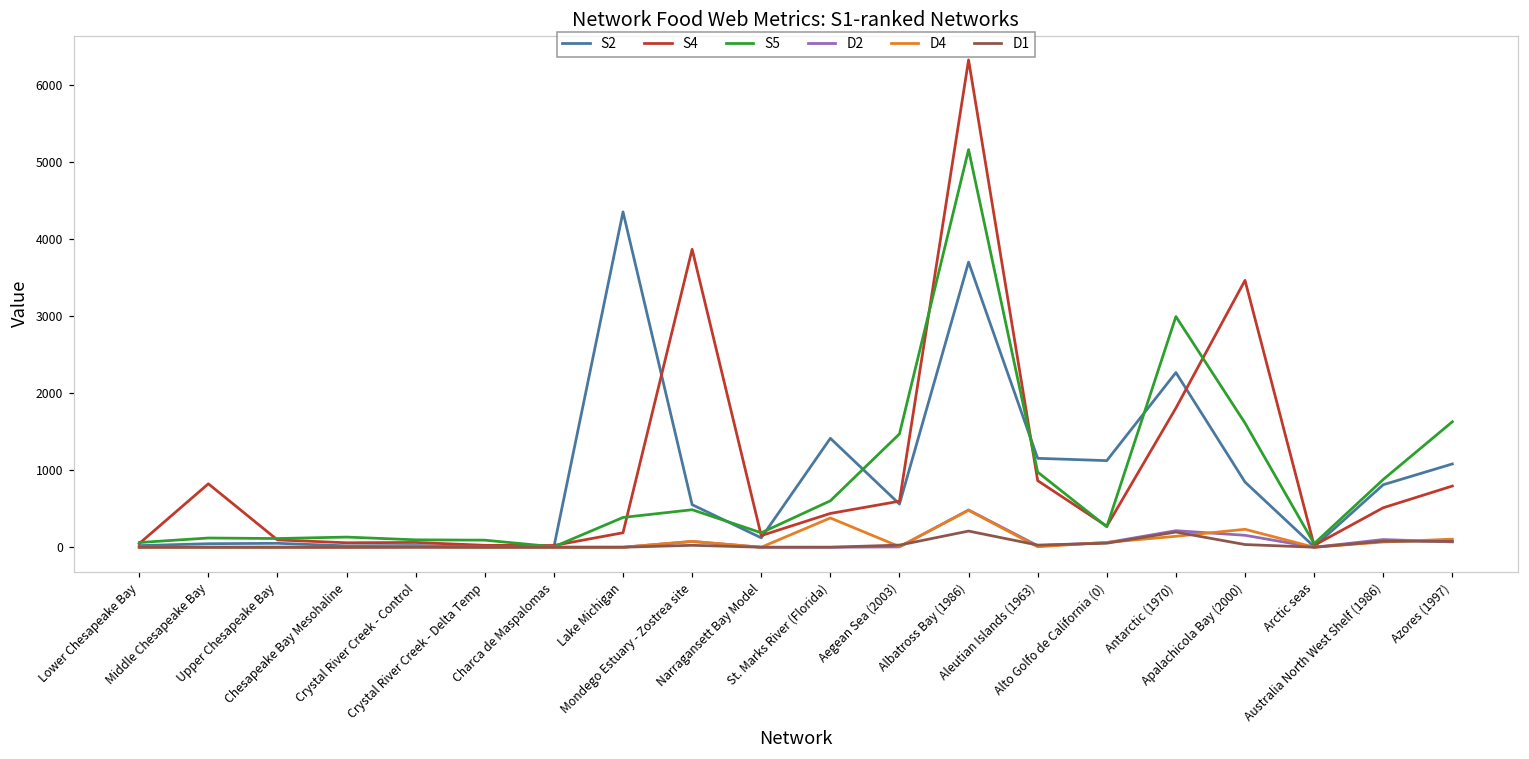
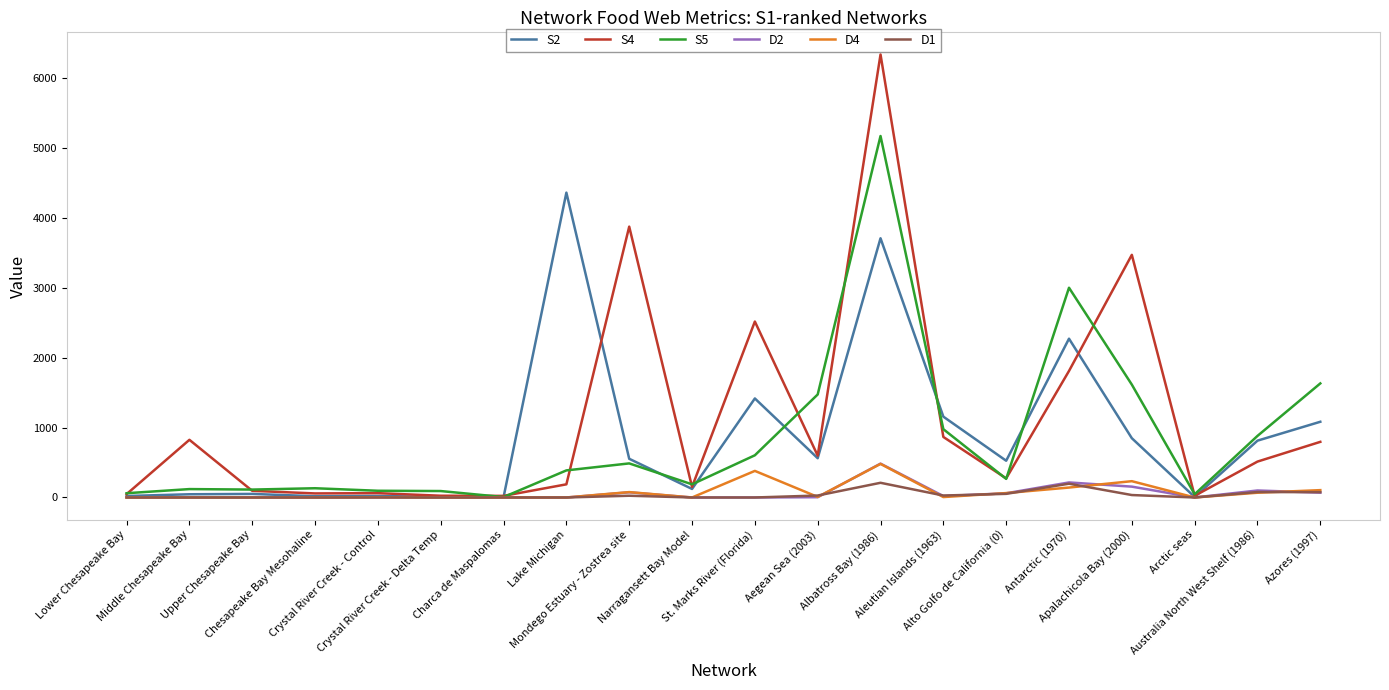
  {
    "S2": {
      "Middle Chesapeake Bay": 0,
      "Upper Chesapeake Bay": 100,
      "Lake Michigan": 4400,
      "Mondego Estuary - Zostrea site": 600,
      "St. Marks River (Florida)": 1400,
      "Aegean Sea (2003)": 600,
      "Albatross Bay (1986)": 3700,
      "Aleutian Islands (1963)": 1200,
-     "Alto Golfo de California (0)": 1100,
+     "Alto Golfo de California (0)": 500,
      "Antarctic (1970)": 2300,
      "Apalachicola Bay (2000)": 800,
      "Australia North West Shelf (1986)": 800,
      "Azores (1997)": 1100
    },
    "S4": {
      "Middle Chesapeake Bay": 800,
      "Chesapeake Bay Mesohaline": 100,
      "Lake Michigan": 200,
      "Mondego Estuary - Zostrea site": 3900,
-     "St. Marks River (Florida)": 400,
+     "St. Marks River (Florida)": 2500,
      "Aegean Sea (2003)": 600,
      "Albatross Bay (1986)": 6300,
      "Aleutian Islands (1963)": 900,
      "Antarctic (1970)": 1800,
      "Apalachicola Bay (2000)": 3500,
      "Australia North West Shelf (1986)": 500,
      "Azores (1997)": 800
    },
    "S5": {
      "Middle Chesapeake Bay": 100,
      "Chesapeake Bay Mesohaline": 100,
      "Crystal River Creek - Delta Temp": 100,
      "Lake Michigan": 400,
      "Mondego Estuary - Zostrea site": 500,
      "Narragansett Bay Model": 200,
      "St. Marks River (Florida)": 600,
      "Aegean Sea (2003)": 1500,
      "Albatross Bay (1986)": 5200,
      "Aleutian Islands (1963)": 1000,
      "Antarctic (1970)": 3000,
      "Apalachicola Bay (2000)": 1600,
      "Australia North West Shelf (1986)": 900,
      "Azores (1997)": 1600
    },
    "D2": {
      "Apalachicola Bay (2000)": 200
    },
    "D4": {
      "St. Marks River (Florida)": 400,
      "Antarctic (1970)": 100,
      "Apalachicola Bay (2000)": 200
    },
    "D1": {
      "Mondego Estuary - Zostrea site": 0,
      "Albatross Bay (1986)": 200,
      "Apalachicola Bay (2000)": 0
    }
  }
